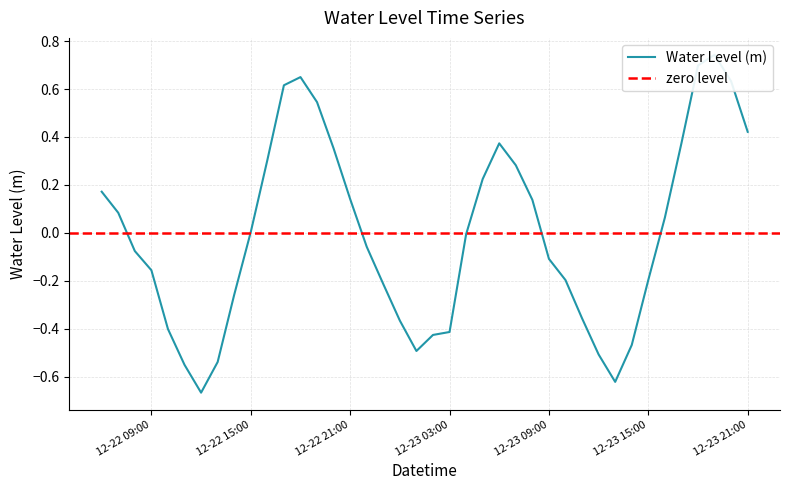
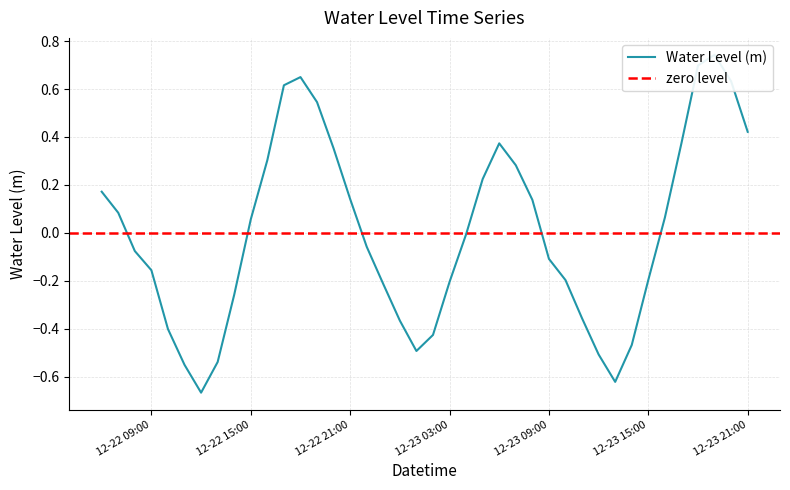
  {
    "12-22 09:00": -0.16,
-   "12-22 15:00": 0.00,
+   "12-22 15:00": 0.06,
    "12-22 21:00": 0.14,
-   "12-23 03:00": -0.41,
+   "12-23 03:00": -0.20,
    "12-23 09:00": -0.11,
    "12-23 15:00": -0.20,
    "12-23 21:00": 0.42
  }
